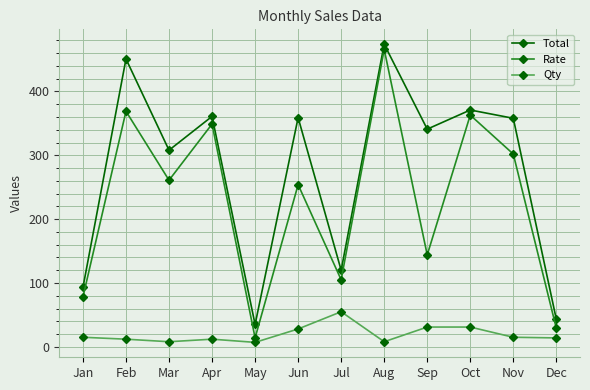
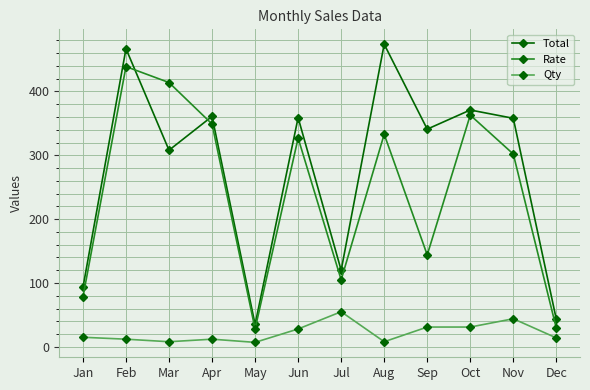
  {
    "Total": {
      "Jan": 90,
-     "Feb": 450,
+     "Feb": 470,
      "Mar": 310,
      "Apr": 360,
      "May": 40,
      "Jun": 360,
      "Jul": 120,
      "Aug": 470,
      "Sep": 340,
      "Oct": 370,
      "Nov": 360,
      "Dec": 40
    },
    "Rate": {
      "Jan": 80,
-     "Feb": 370,
-     "Mar": 260,
+     "Feb": 440,
+     "Mar": 410,
      "Apr": 350,
-     "May": 10,
-     "Jun": 250,
+     "May": 30,
+     "Jun": 330,
      "Jul": 110,
-     "Aug": 470,
+     "Aug": 330,
      "Sep": 140,
      "Oct": 360,
      "Nov": 300,
      "Dec": 30
    },
    "Qty": {
      "Jan": 20,
      "Feb": 10,
      "Mar": 10,
      "Apr": 10,
      "May": 10,
      "Jun": 30,
      "Jul": 60,
      "Aug": 10,
      "Sep": 30,
      "Oct": 30,
-     "Nov": 20,
+     "Nov": 40,
      "Dec": 10
    }
  }
